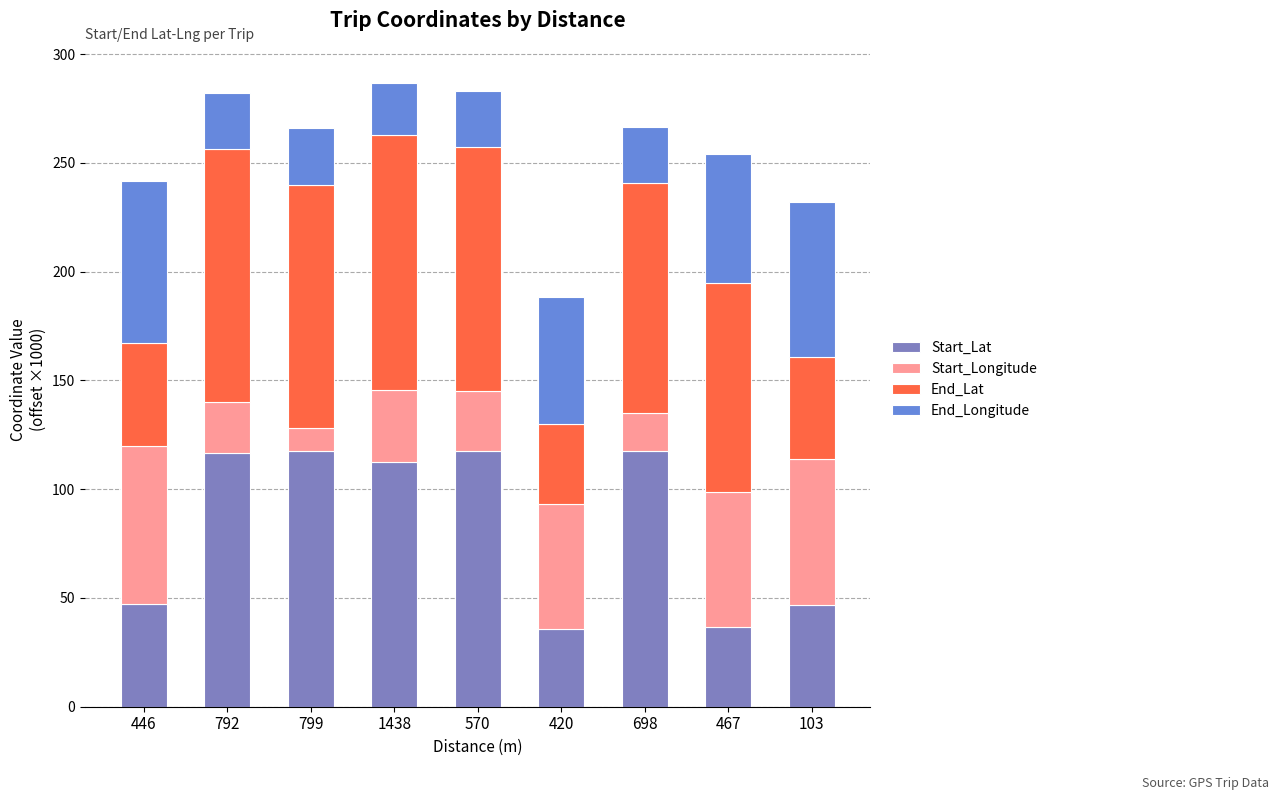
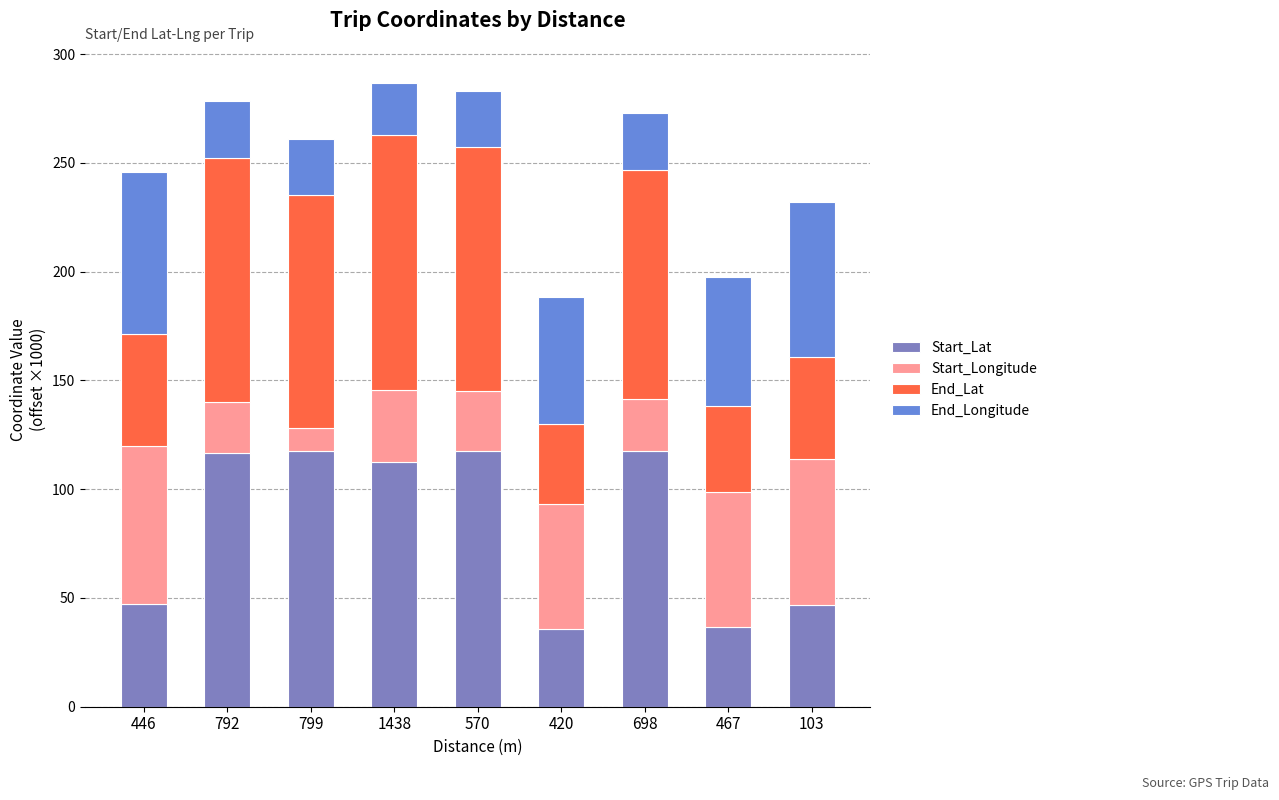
  {
    "Start_Longitude": {
      "446": 73,
      "792": 23,
      "799": 10,
      "1438": 33,
      "570": 28,
      "420": 57,
-     "698": 18,
+     "698": 24,
      "467": 62,
      "103": 67
    },
    "End_Lat": {
-     "446": 47,
-     "792": 116,
-     "799": 112,
+     "446": 52,
+     "792": 112,
+     "799": 107,
      "1438": 117,
      "570": 112,
      "420": 37,
      "698": 105,
-     "467": 96,
+     "467": 40,
      "103": 47
    }
  }
